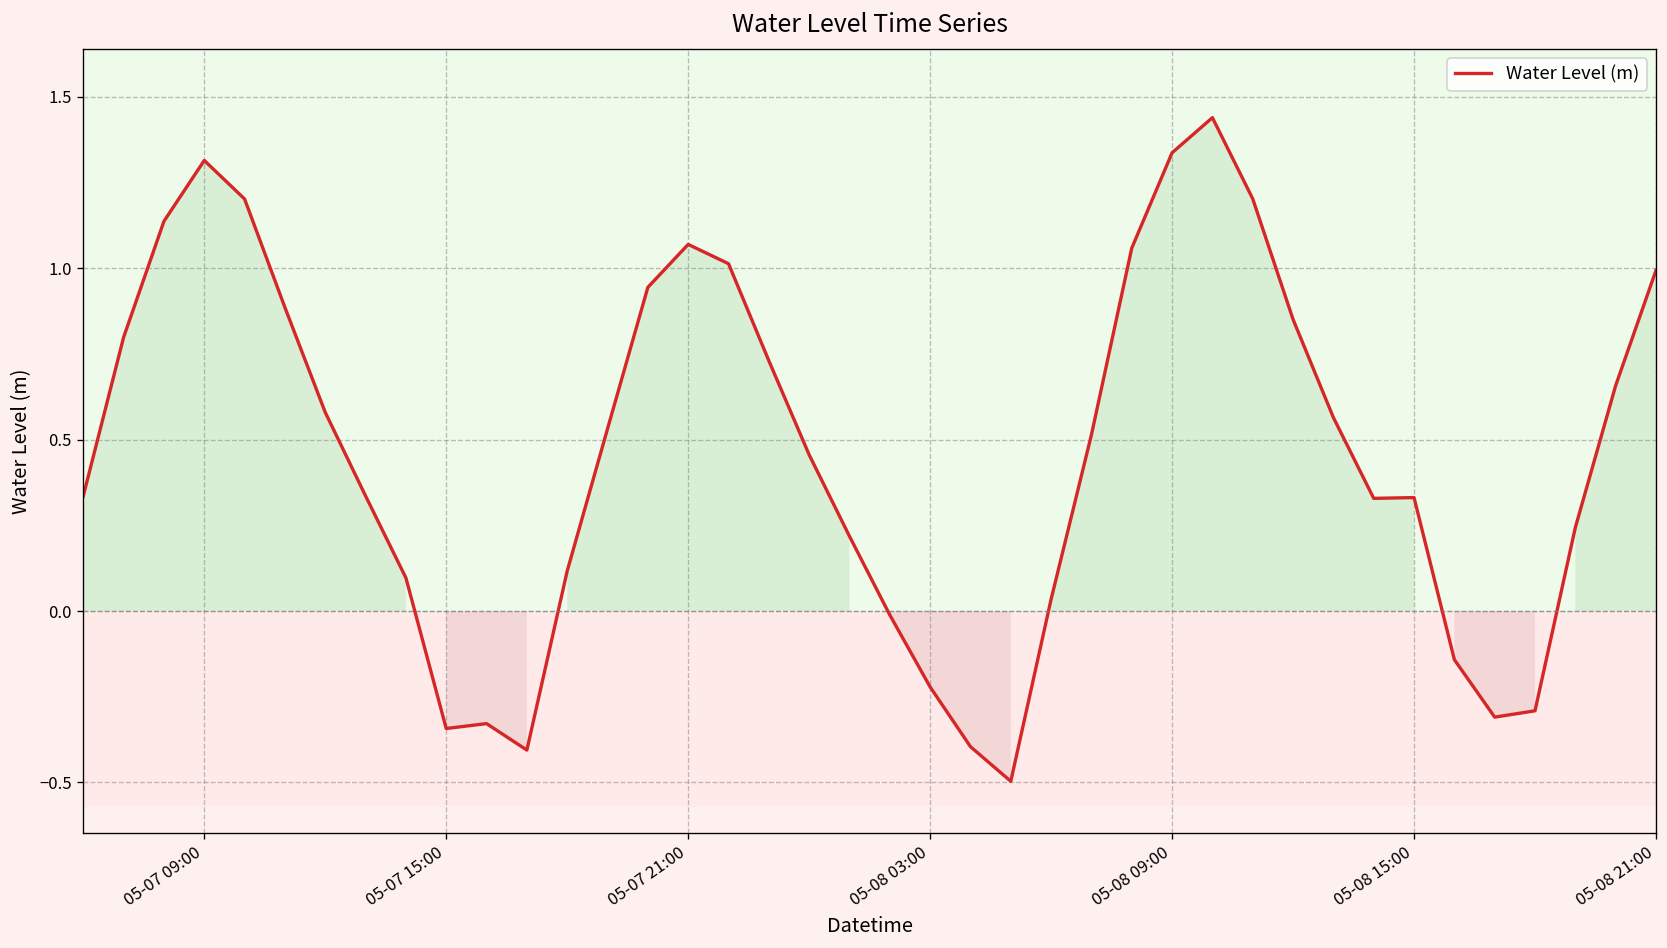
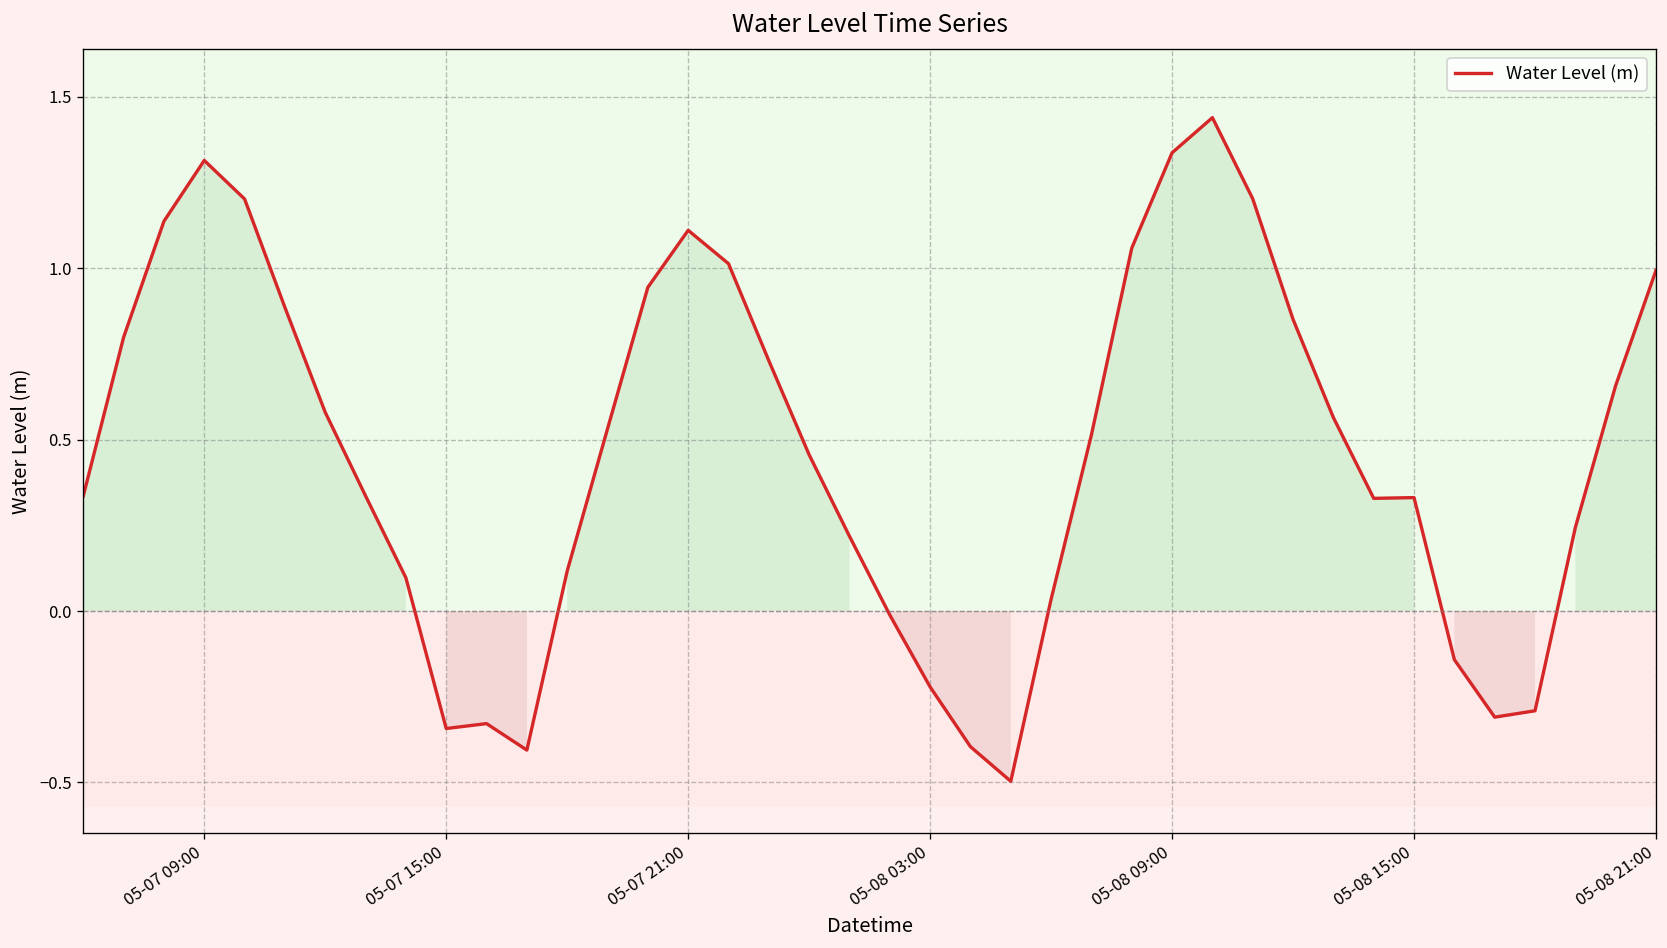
  {
    "05-07 09:00": 1.31,
    "05-07 15:00": -0.34,
-   "05-07 21:00": 1.07,
+   "05-07 21:00": 1.11,
    "05-08 03:00": -0.22,
    "05-08 09:00": 1.34,
    "05-08 15:00": 0.33,
    "05-08 21:00": 0.99
  }
